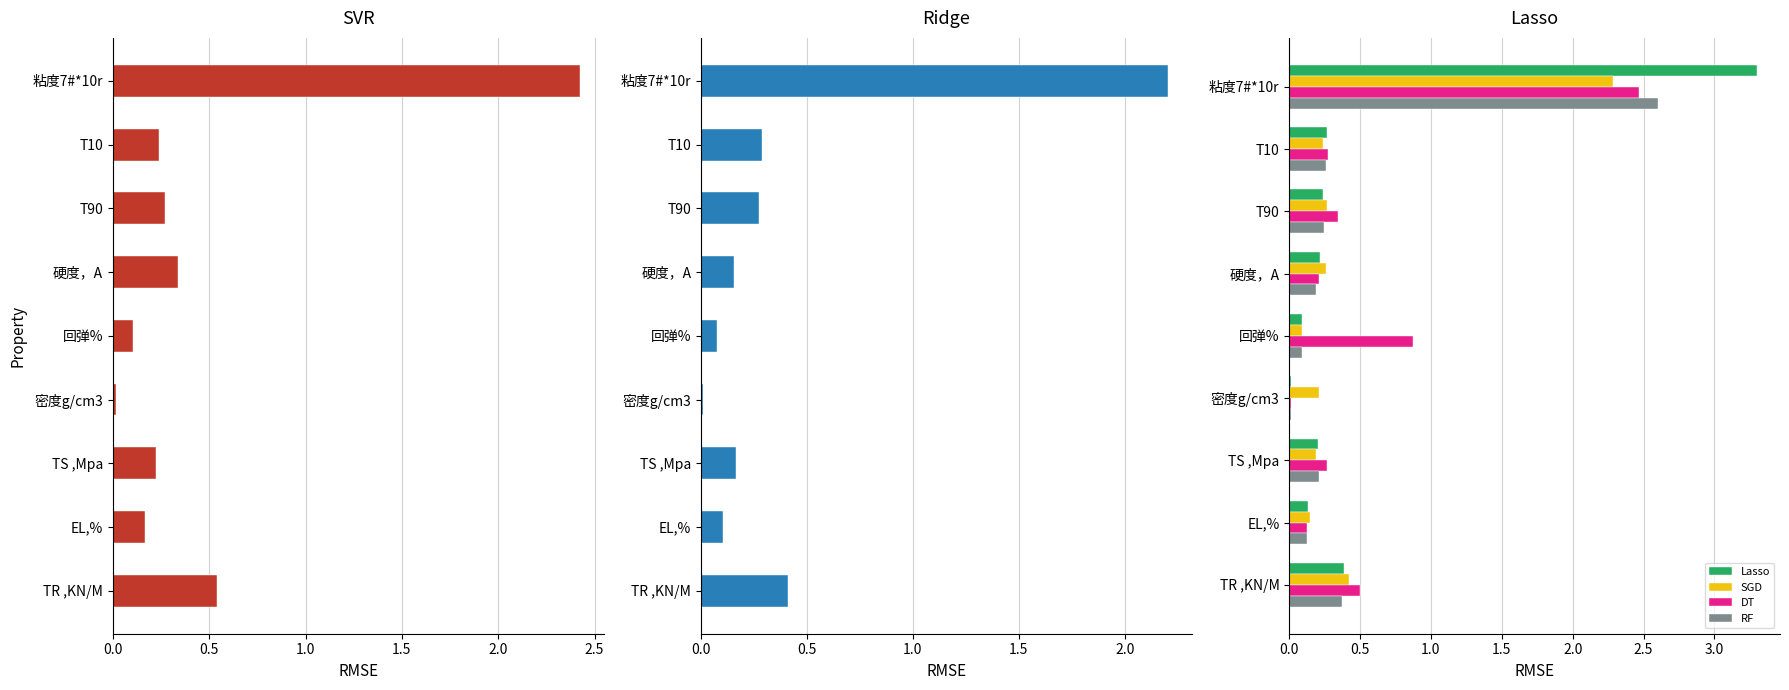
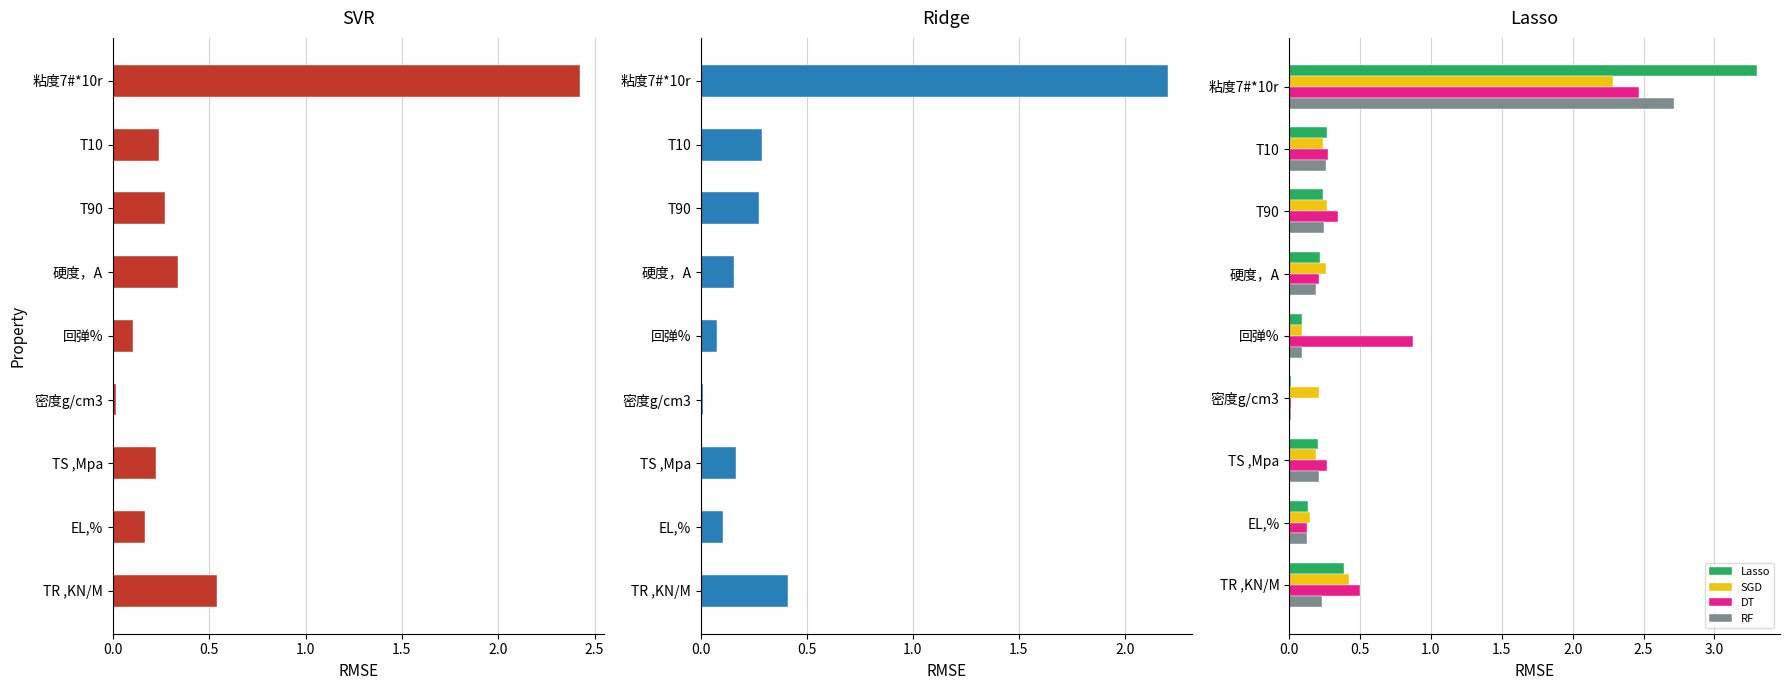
  {
    "SVR": {
      "粘度7#*10r": 2.43,
      "T10": 0.24,
      "T90": 0.27,
      "硬度，A": 0.34,
      "回弹%": 0.11,
      "密度g/cm3": 0.01,
      "TS ,Mpa": 0.22,
      "EL,%": 0.17,
      "TR ,KN/M": 0.54
    },
    "Ridge": {
      "粘度7#*10r": 2.21,
      "T10": 0.29,
      "T90": 0.27,
      "硬度，A": 0.16,
      "回弹%": 0.07,
      "TS ,Mpa": 0.16,
      "EL,%": 0.10,
      "TR ,KN/M": 0.41
    },
    "Lasso": {
      "Lasso": {
        "粘度7#*10r": 3.30,
        "T10": 0.26,
        "T90": 0.24,
        "硬度，A": 0.22,
        "回弹%": 0.09,
        "TS ,Mpa": 0.21,
        "EL,%": 0.13,
        "TR ,KN/M": 0.38
      },
      "SGD": {
        "粘度7#*10r": 2.29,
        "T10": 0.24,
        "T90": 0.27,
        "硬度，A": 0.26,
        "回弹%": 0.09,
        "密度g/cm3": 0.21,
        "TS ,Mpa": 0.19,
        "EL,%": 0.15,
        "TR ,KN/M": 0.42
      },
      "DT": {
        "粘度7#*10r": 2.47,
        "T10": 0.27,
        "T90": 0.34,
        "硬度，A": 0.21,
        "回弹%": 0.87,
        "TS ,Mpa": 0.27,
        "EL,%": 0.13,
        "TR ,KN/M": 0.50
      },
      "RF": {
-       "粘度7#*10r": 2.60,
+       "粘度7#*10r": 2.71,
        "T10": 0.26,
        "T90": 0.24,
        "硬度，A": 0.19,
        "回弹%": 0.09,
        "TS ,Mpa": 0.21,
        "EL,%": 0.12,
-       "TR ,KN/M": 0.37
+       "TR ,KN/M": 0.23
      }
    }
  }
